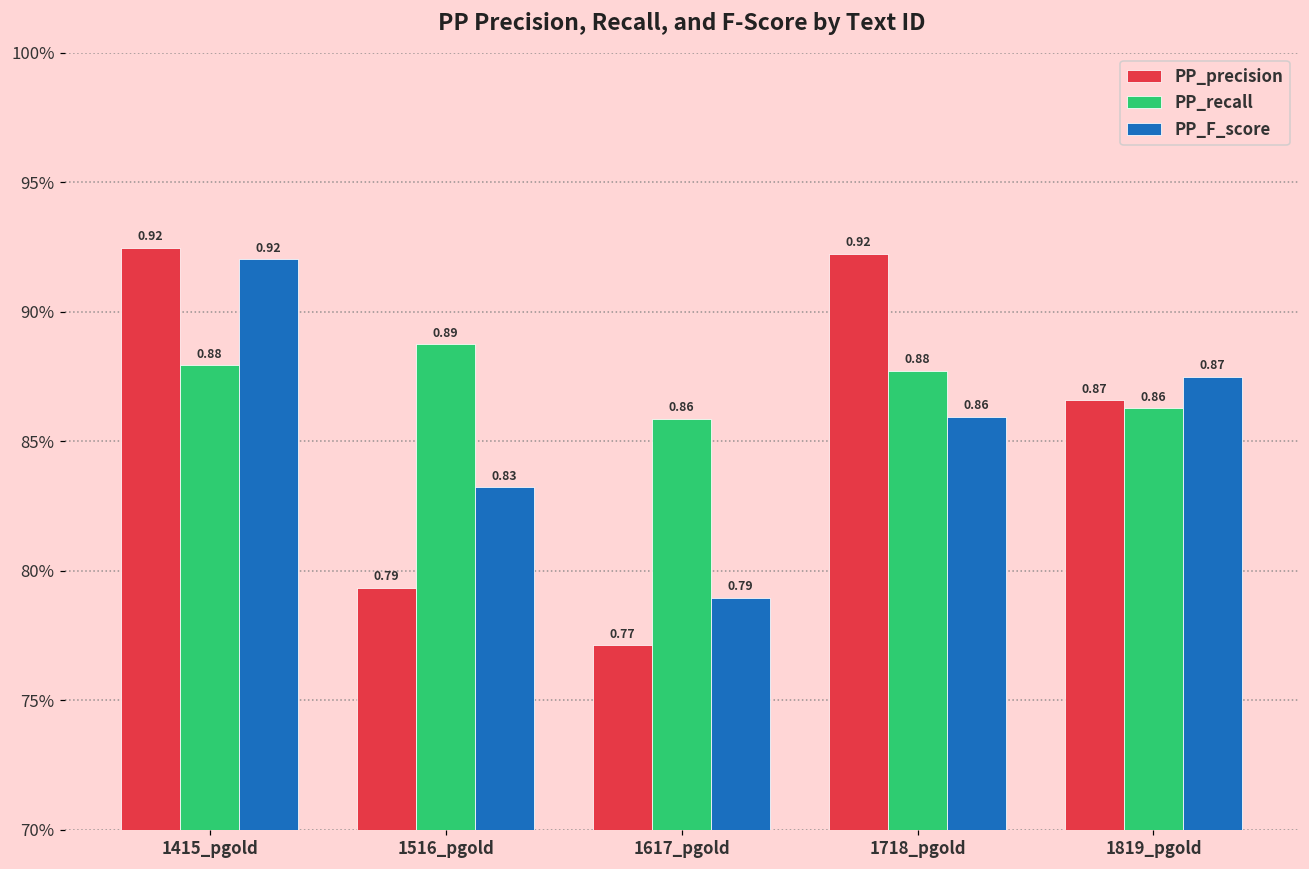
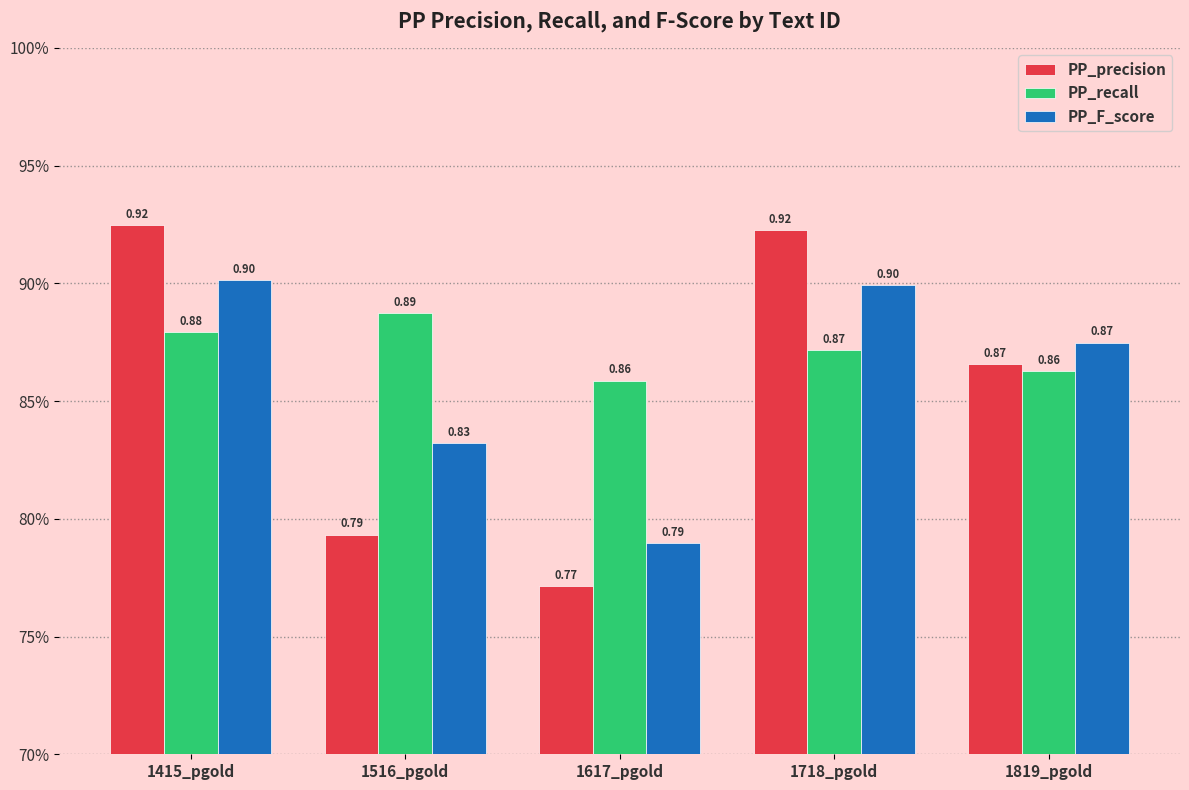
  {
    "PP_precision": {
      "1415_pgold": 0.92,
      "1516_pgold": 0.79,
      "1617_pgold": 0.77,
      "1718_pgold": 0.92,
      "1819_pgold": 0.87
    },
    "PP_recall": {
      "1415_pgold": 0.88,
      "1516_pgold": 0.89,
      "1617_pgold": 0.86,
-     "1718_pgold": 0.88,
+     "1718_pgold": 0.87,
      "1819_pgold": 0.86
    },
    "PP_F_score": {
-     "1415_pgold": 0.92,
+     "1415_pgold": 0.90,
      "1516_pgold": 0.83,
      "1617_pgold": 0.79,
-     "1718_pgold": 0.86,
+     "1718_pgold": 0.90,
      "1819_pgold": 0.87
    }
  }
